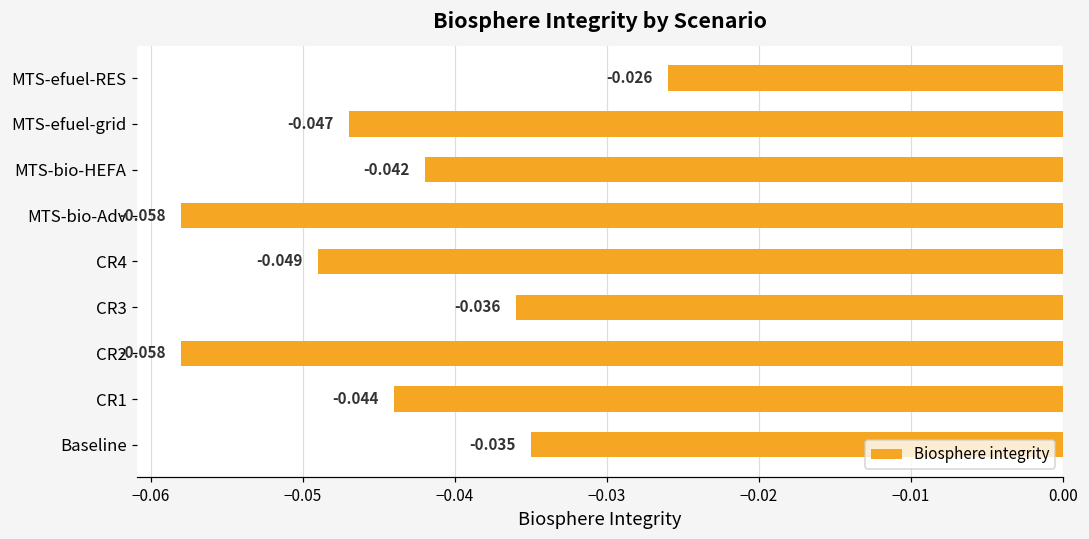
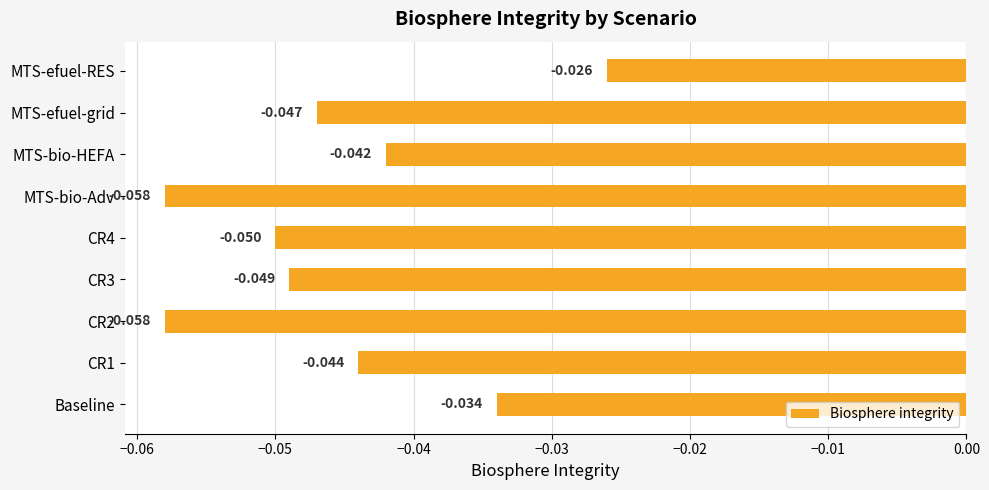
  {
    "MTS-efuel-RES": -0.026,
    "MTS-efuel-grid": -0.047,
    "MTS-bio-HEFA": -0.042,
    "MTS-bio-Adv": -0.058,
-   "CR4": -0.049,
-   "CR3": -0.036,
+   "CR4": -0.050,
+   "CR3": -0.049,
    "CR2": -0.058,
    "CR1": -0.044,
-   "Baseline": -0.035
+   "Baseline": -0.034
  }
